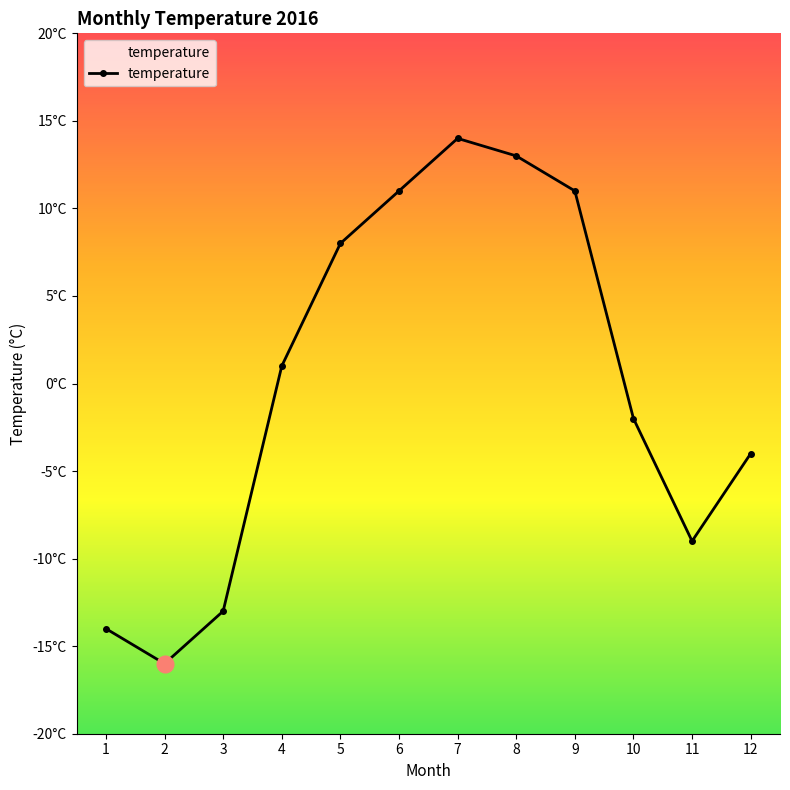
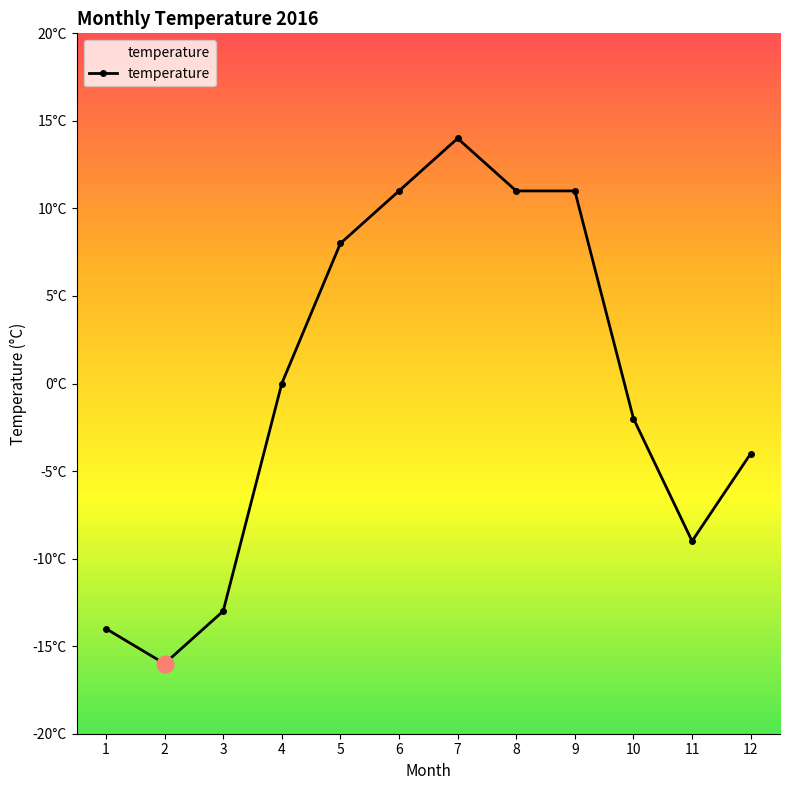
  {
    "temperature": {
-     "4": "1°C",
-     "8": "13°C"
+     "4": "0°C",
+     "8": "11°C"
    }
  }
